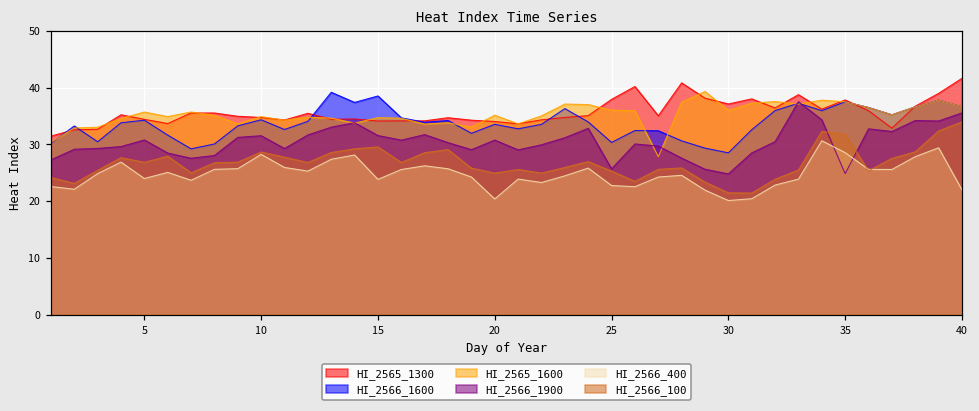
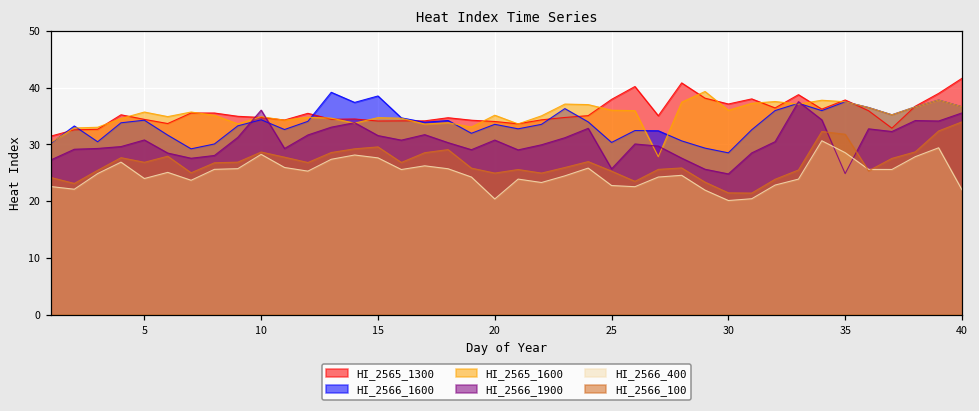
  {
    "HI_2565_1300": {
      "15": 34,
      "20": 34,
      "25": 38,
      "30": 37,
      "40": 42
    },
    "HI_2566_1600": {
      "15": 39,
      "20": 34,
      "25": 30,
      "30": 28
    },
    "HI_2565_1600": {
      "5": 36,
      "15": 35,
      "20": 35,
      "25": 36,
      "30": 36
    },
    "HI_2566_1900": {
      "5": 31,
-     "10": 32,
+     "10": 36,
      "15": 32,
      "20": 31,
      "30": 25,
      "35": 25,
      "40": 36
    },
    "HI_2566_400": {
      "5": 24,
-     "15": 24,
+     "15": 28,
      "20": 20,
      "25": 23,
      "30": 20,
      "35": 29,
      "40": 22
    },
    "HI_2566_100": {
      "5": 27,
      "15": 30,
      "20": 25,
      "30": 21,
      "35": 32,
      "40": 34
    }
  }
